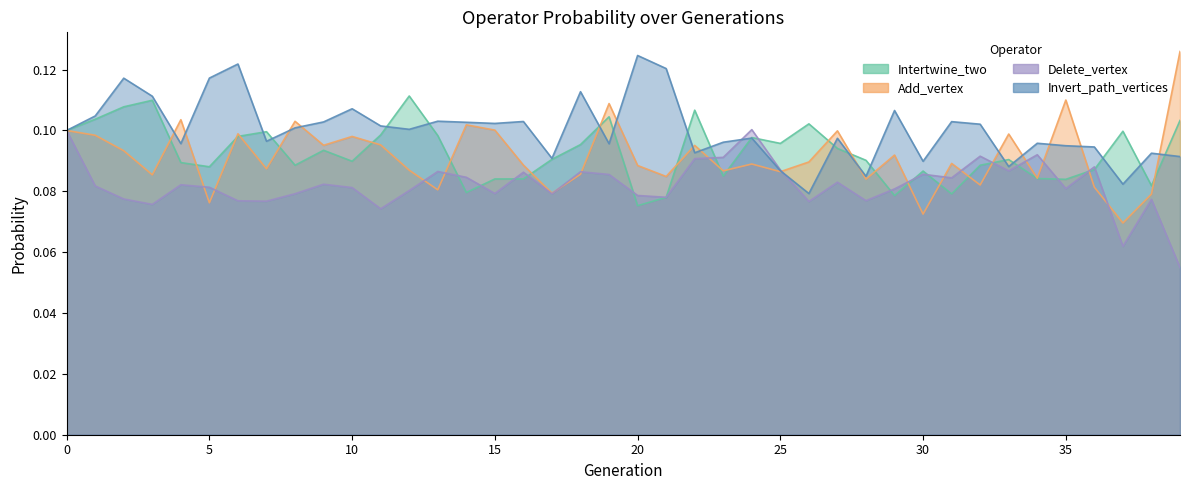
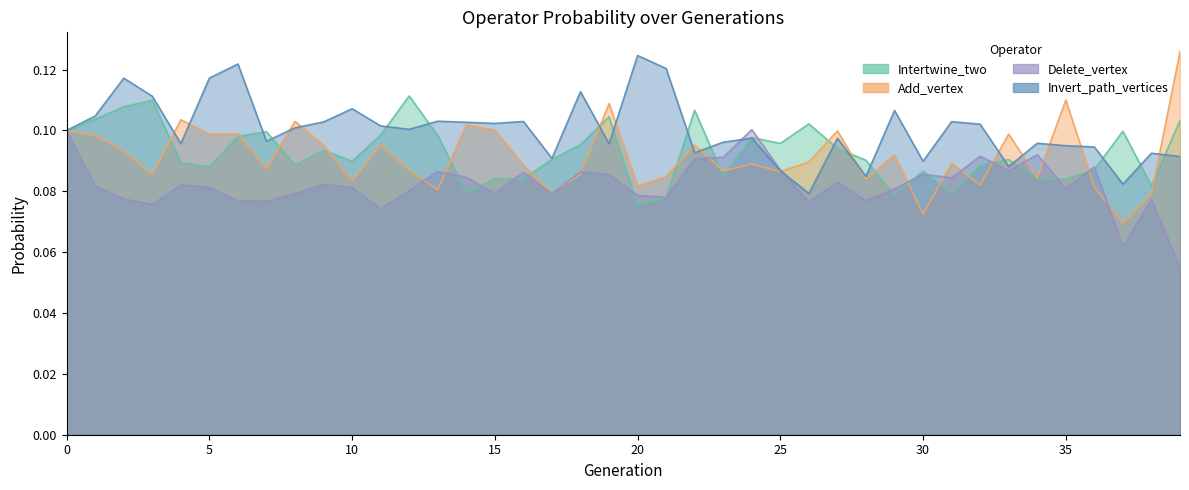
  {
    "Add_vertex": {
-     "5": 0.076,
-     "10": 0.098,
+     "5": 0.099,
+     "10": 0.083,
      "15": 0.100,
-     "20": 0.088,
+     "20": 0.082,
      "30": 0.073,
      "35": 0.110
    }
  }
